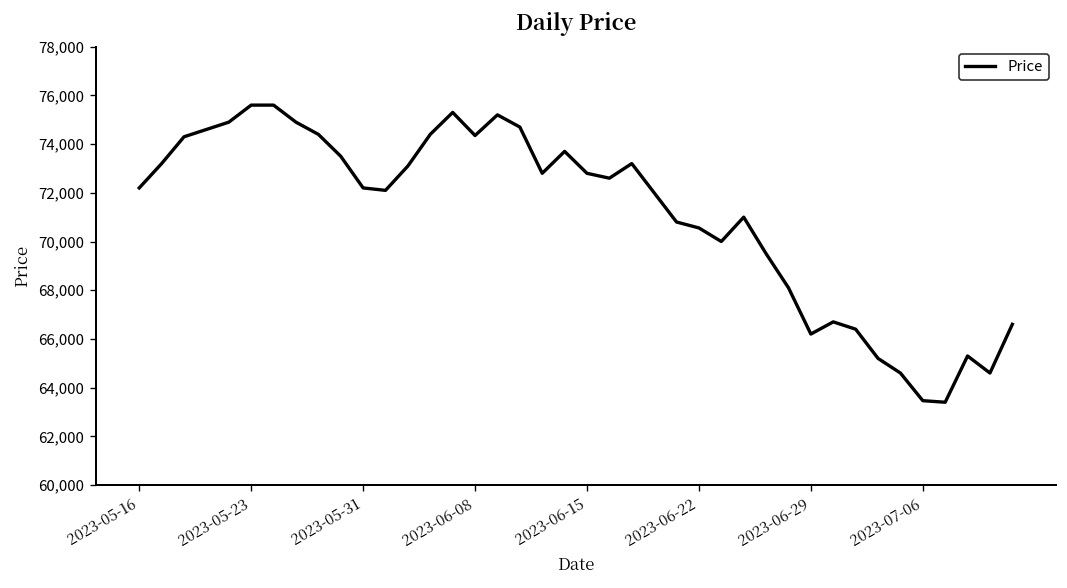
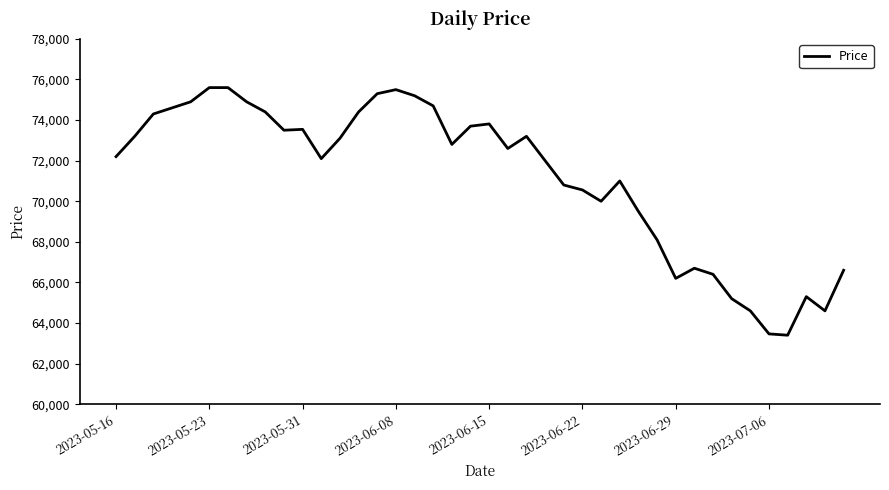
  {
    "2023-05-16": "72,200",
    "2023-05-23": "75,600",
-   "2023-05-31": "72,200",
-   "2023-06-08": "74,400",
-   "2023-06-15": "72,800",
+   "2023-05-31": "73,500",
+   "2023-06-08": "75,500",
+   "2023-06-15": "73,800",
    "2023-06-22": "70,600",
    "2023-06-29": "66,200",
    "2023-07-06": "63,500"
  }
